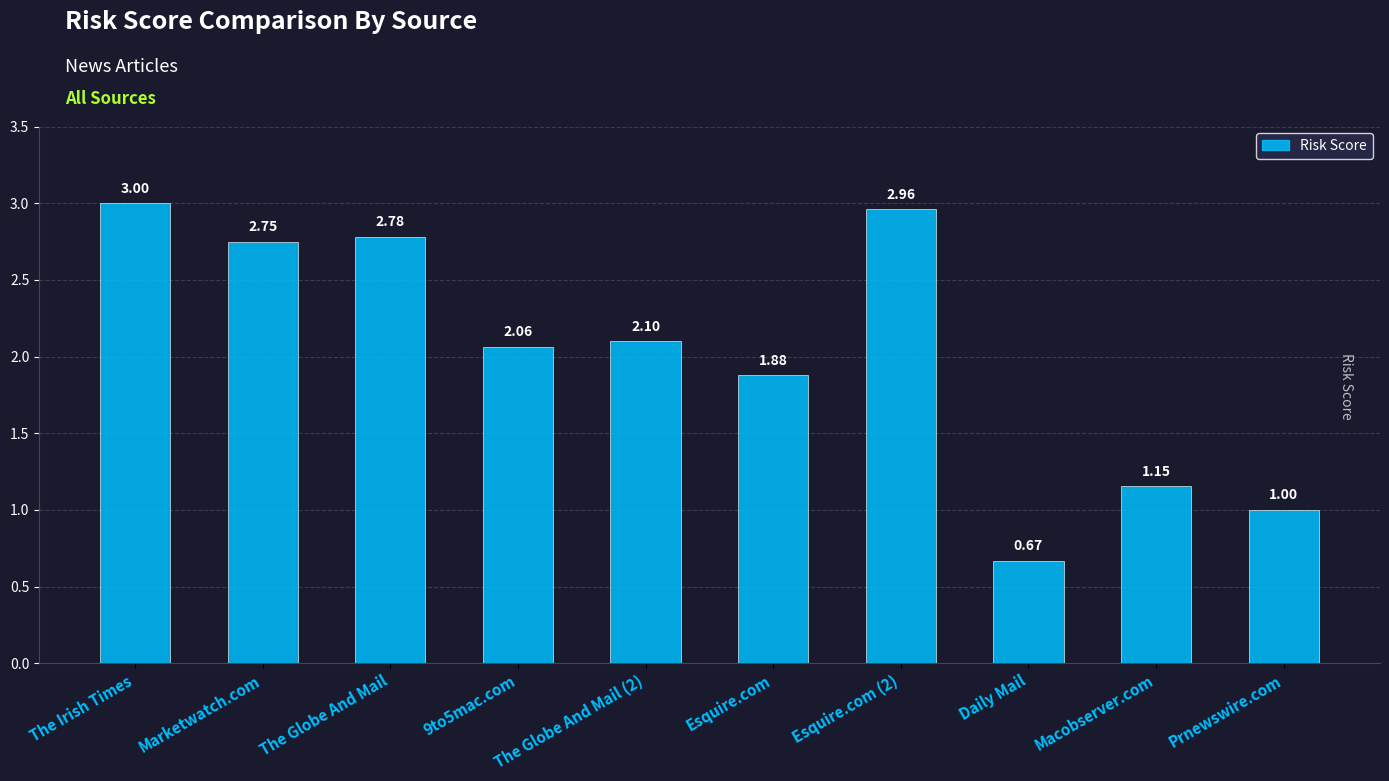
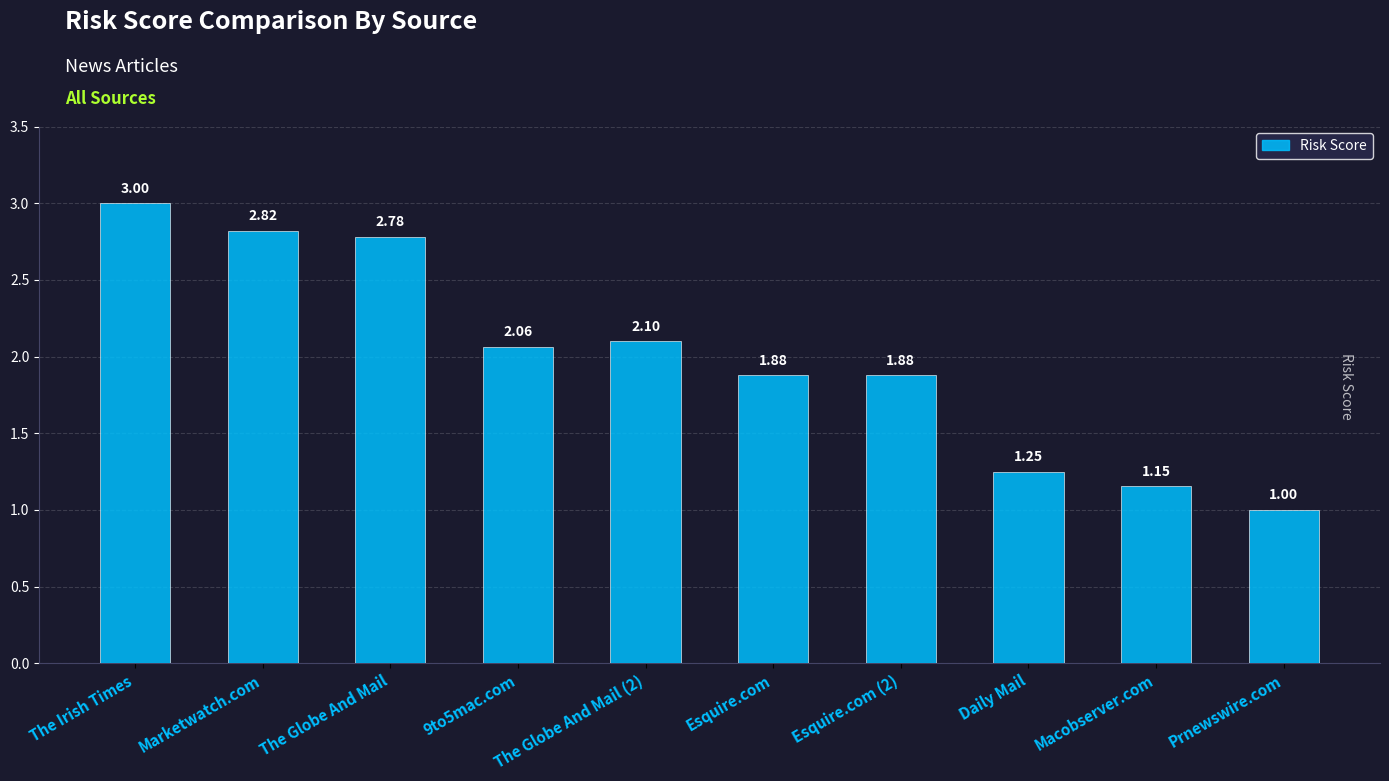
  {
    "The Irish Times": 3.00,
-   "Marketwatch.com": 2.75,
+   "Marketwatch.com": 2.82,
    "The Globe And Mail": 2.78,
    "9to5mac.com": 2.06,
    "The Globe And Mail (2)": 2.10,
    "Esquire.com": 1.88,
-   "Esquire.com (2)": 2.96,
-   "Daily Mail": 0.67,
+   "Esquire.com (2)": 1.88,
+   "Daily Mail": 1.25,
    "Macobserver.com": 1.15,
    "Prnewswire.com": 1.00
  }
